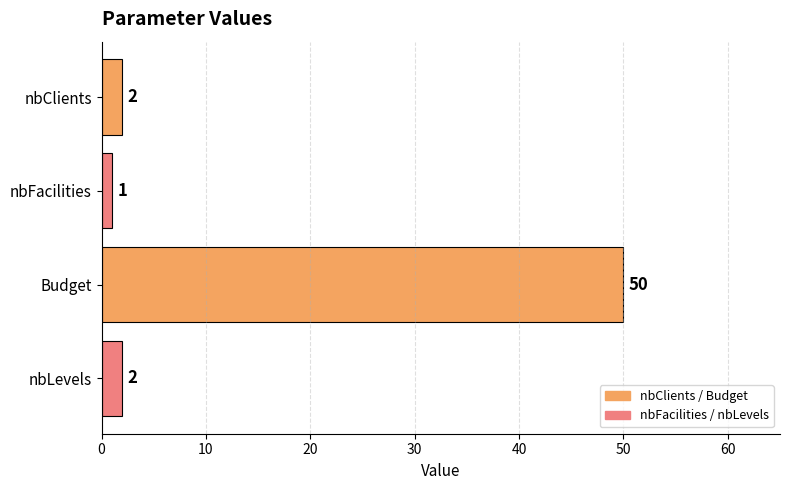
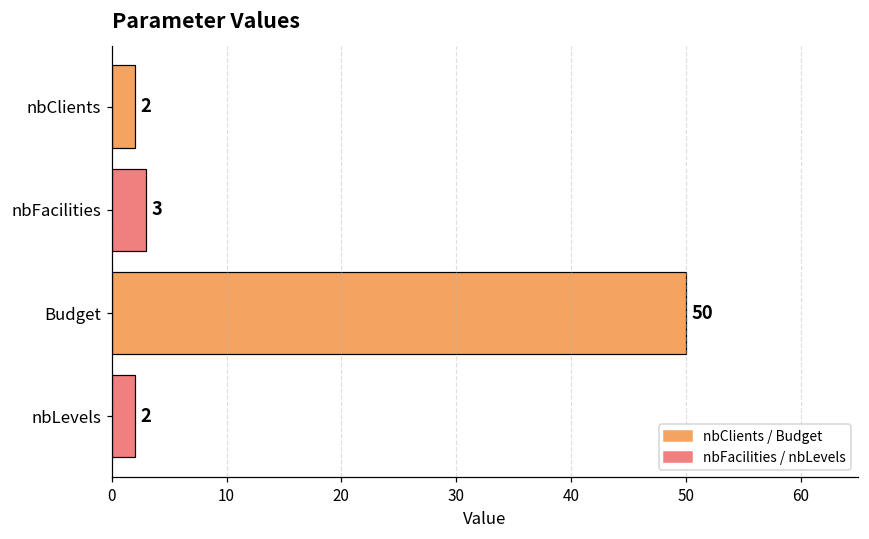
  {
    "nbClients": 2,
-   "nbFacilities": 1,
+   "nbFacilities": 3,
    "Budget": 50,
    "nbLevels": 2
  }
